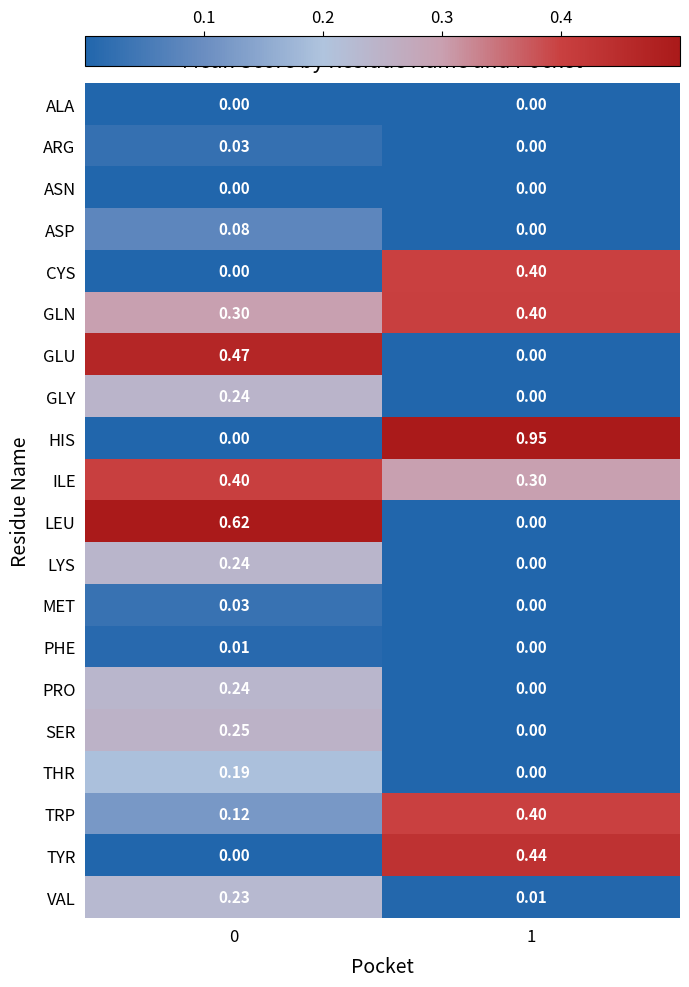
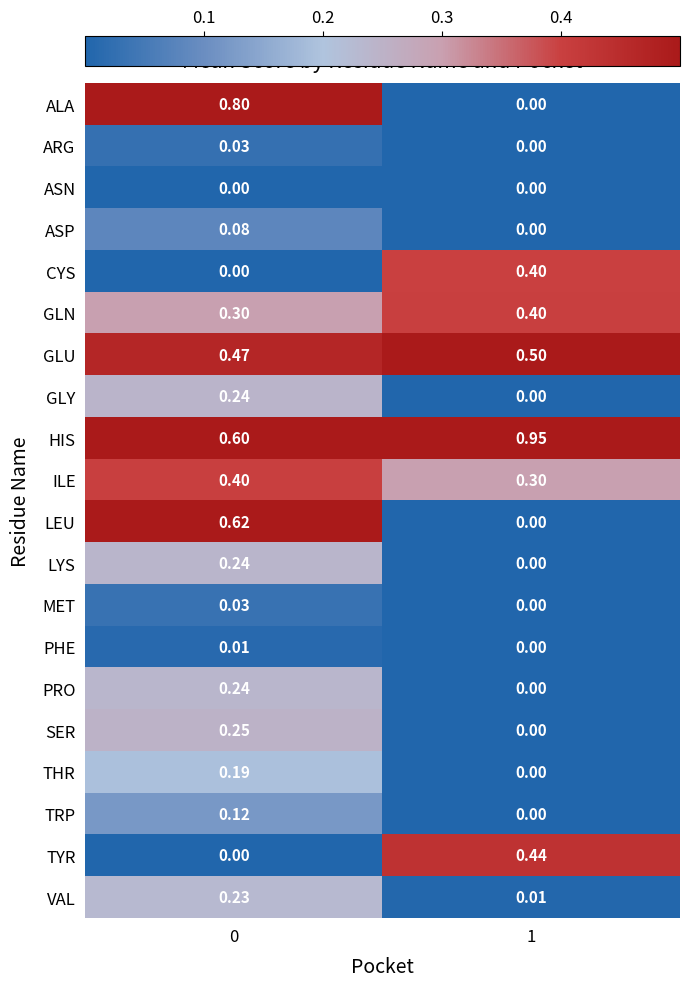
  {
    "ALA": {
-     "0": 0.00,
+     "0": 0.80,
      "1": 0.00
    },
    "ARG": {
      "0": 0.03,
      "1": 0.00
    },
    "ASN": {
      "0": 0.00,
      "1": 0.00
    },
    "ASP": {
      "0": 0.08,
      "1": 0.00
    },
    "CYS": {
      "0": 0.00,
      "1": 0.40
    },
    "GLN": {
      "0": 0.30,
      "1": 0.40
    },
    "GLU": {
      "0": 0.47,
-     "1": 0.00
+     "1": 0.50
    },
    "GLY": {
      "0": 0.24,
      "1": 0.00
    },
    "HIS": {
-     "0": 0.00,
+     "0": 0.60,
      "1": 0.95
    },
    "ILE": {
      "0": 0.40,
      "1": 0.30
    },
    "LEU": {
      "0": 0.62,
      "1": 0.00
    },
    "LYS": {
      "0": 0.24,
      "1": 0.00
    },
    "MET": {
      "0": 0.03,
      "1": 0.00
    },
    "PHE": {
      "0": 0.01,
      "1": 0.00
    },
    "PRO": {
      "0": 0.24,
      "1": 0.00
    },
    "SER": {
      "0": 0.25,
      "1": 0.00
    },
    "THR": {
      "0": 0.19,
      "1": 0.00
    },
    "TRP": {
      "0": 0.12,
-     "1": 0.40
+     "1": 0.00
    },
    "TYR": {
      "0": 0.00,
      "1": 0.44
    },
    "VAL": {
      "0": 0.23,
      "1": 0.01
    }
  }
